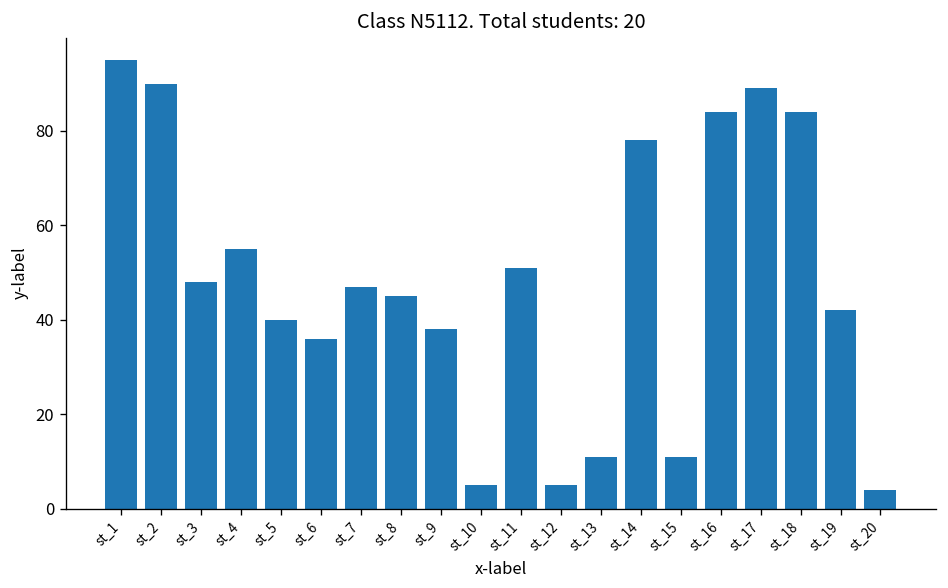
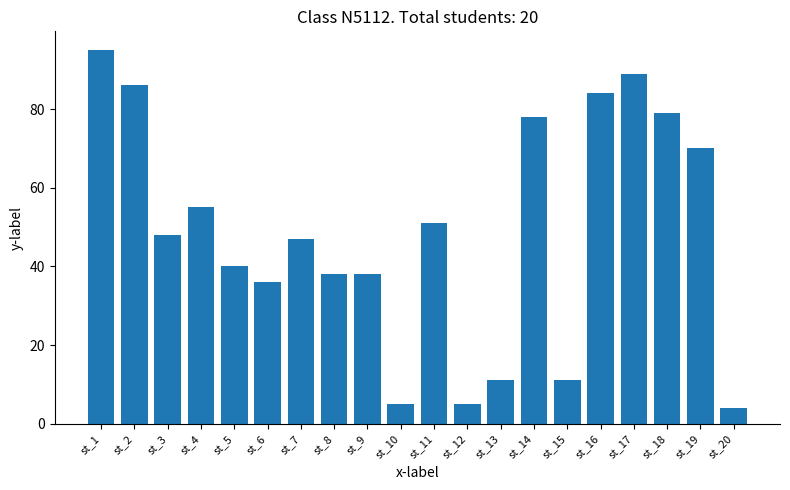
  {
    "st_1": 95,
-   "st_2": 90,
+   "st_2": 86,
    "st_3": 48,
    "st_4": 55,
    "st_5": 40,
    "st_6": 36,
    "st_7": 47,
-   "st_8": 45,
+   "st_8": 38,
    "st_9": 38,
    "st_10": 5,
    "st_11": 51,
    "st_12": 5,
    "st_13": 11,
    "st_14": 78,
    "st_15": 11,
    "st_16": 84,
    "st_17": 89,
-   "st_18": 84,
-   "st_19": 42,
+   "st_18": 79,
+   "st_19": 70,
    "st_20": 4
  }
